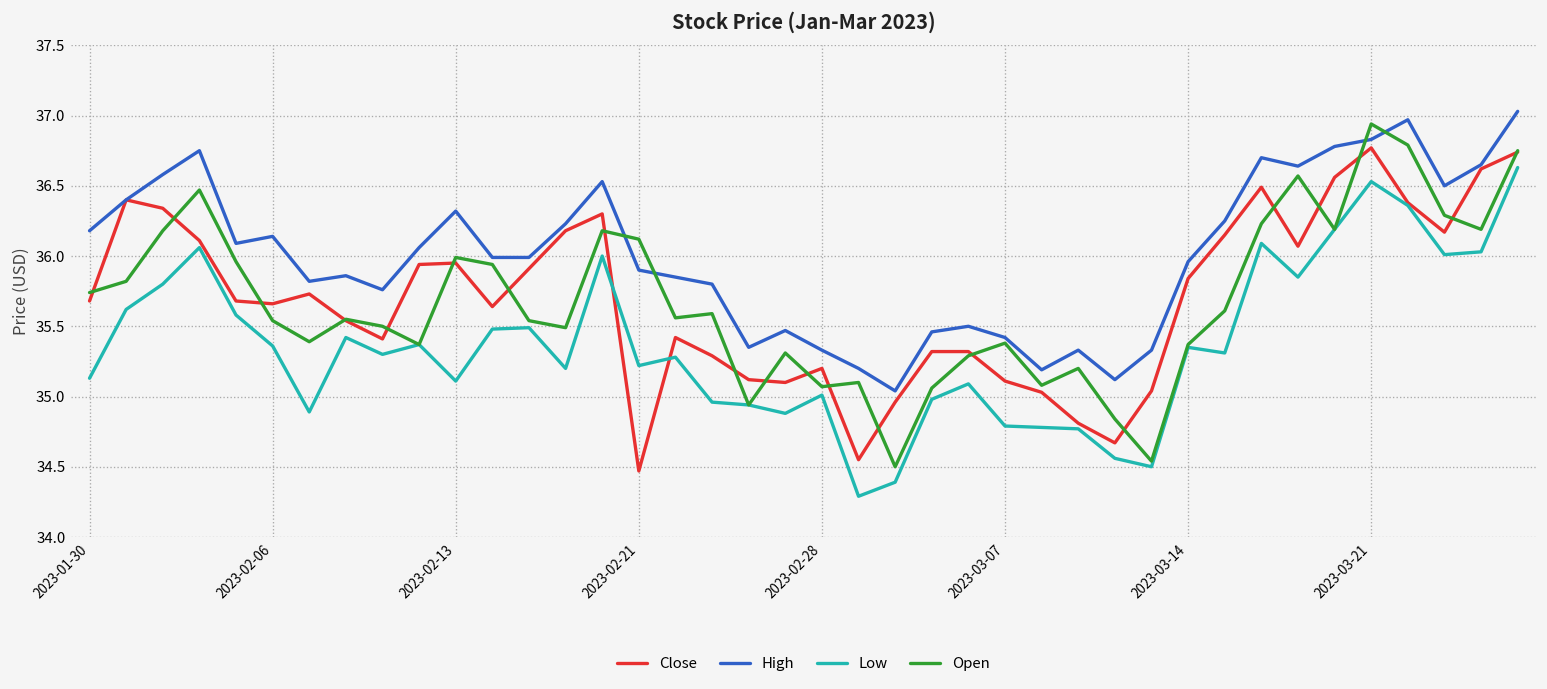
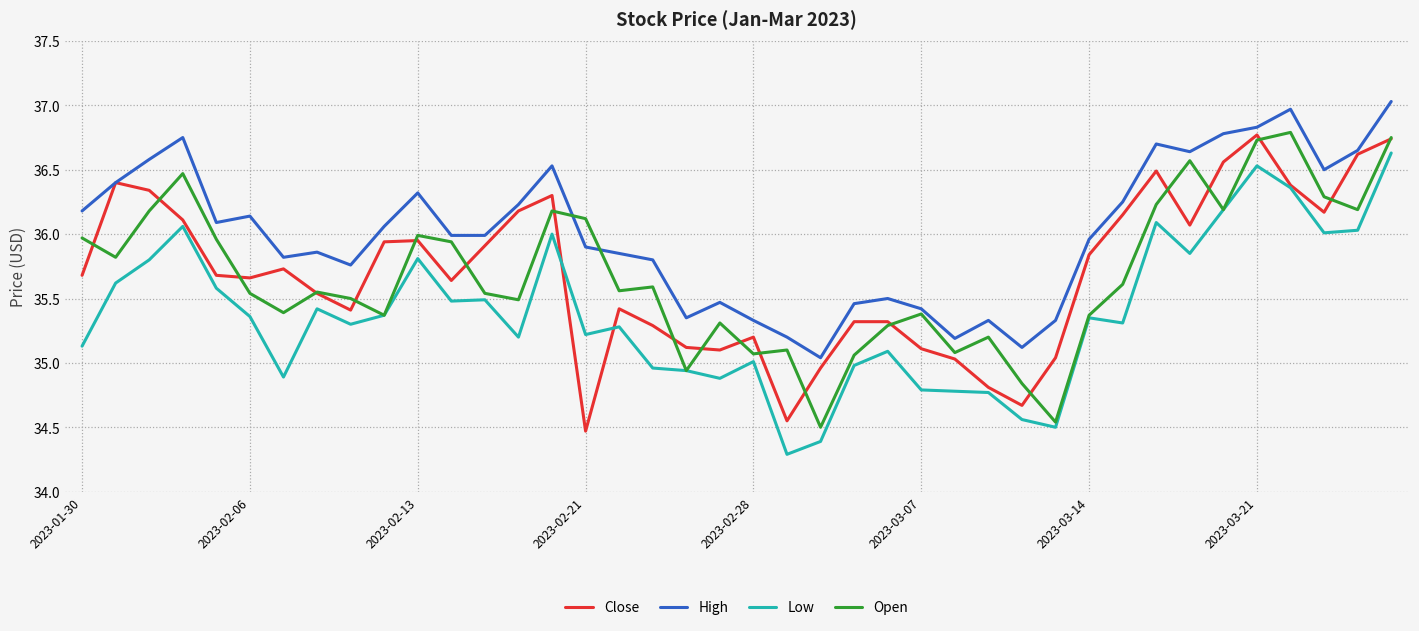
  {
    "Close": {
      "2023-01-30": 35.68,
      "2023-02-06": 35.66,
      "2023-02-13": 35.95,
      "2023-02-21": 34.47,
      "2023-02-28": 35.20,
      "2023-03-07": 35.11,
      "2023-03-14": 35.84,
      "2023-03-21": 36.77
    },
    "High": {
      "2023-01-30": 36.18,
      "2023-02-06": 36.14,
      "2023-02-13": 36.32,
      "2023-02-21": 35.90,
      "2023-02-28": 35.33,
      "2023-03-07": 35.42,
      "2023-03-14": 35.96,
      "2023-03-21": 36.83
    },
    "Low": {
      "2023-01-30": 35.13,
      "2023-02-06": 35.36,
-     "2023-02-13": 35.11,
+     "2023-02-13": 35.81,
      "2023-02-21": 35.22,
      "2023-02-28": 35.01,
      "2023-03-07": 34.79,
      "2023-03-21": 36.53
    },
    "Open": {
-     "2023-01-30": 35.74,
+     "2023-01-30": 35.97,
      "2023-02-06": 35.54,
      "2023-02-13": 35.99,
      "2023-02-21": 36.12,
      "2023-02-28": 35.07,
      "2023-03-07": 35.38,
-     "2023-03-21": 36.94
+     "2023-03-21": 36.73
    }
  }
